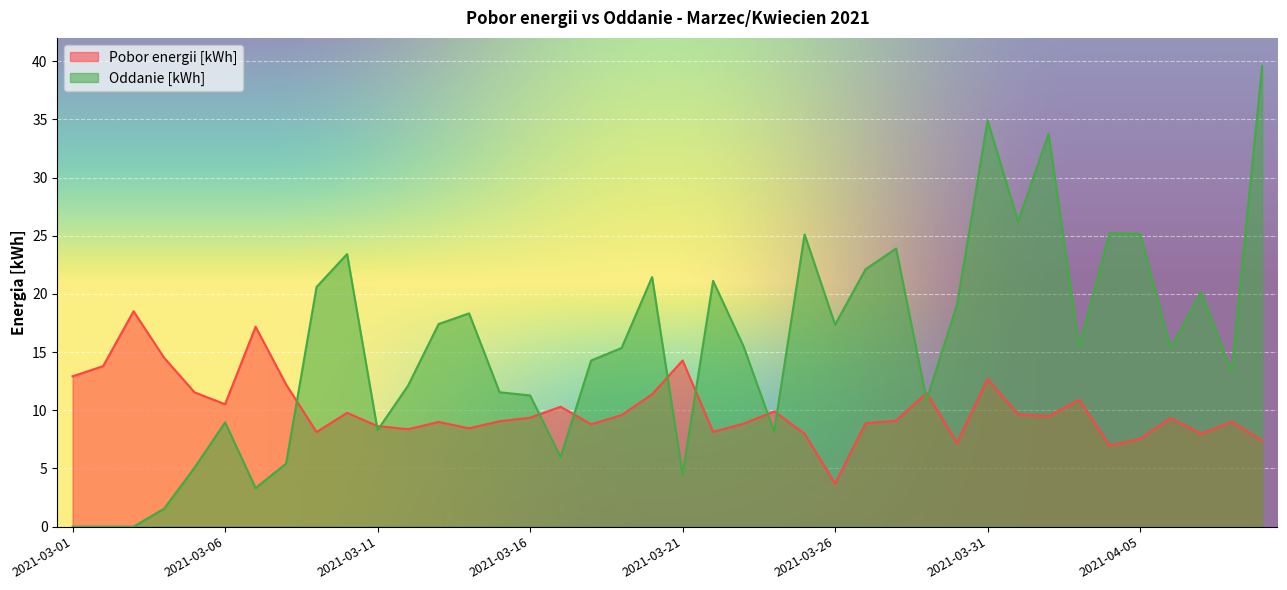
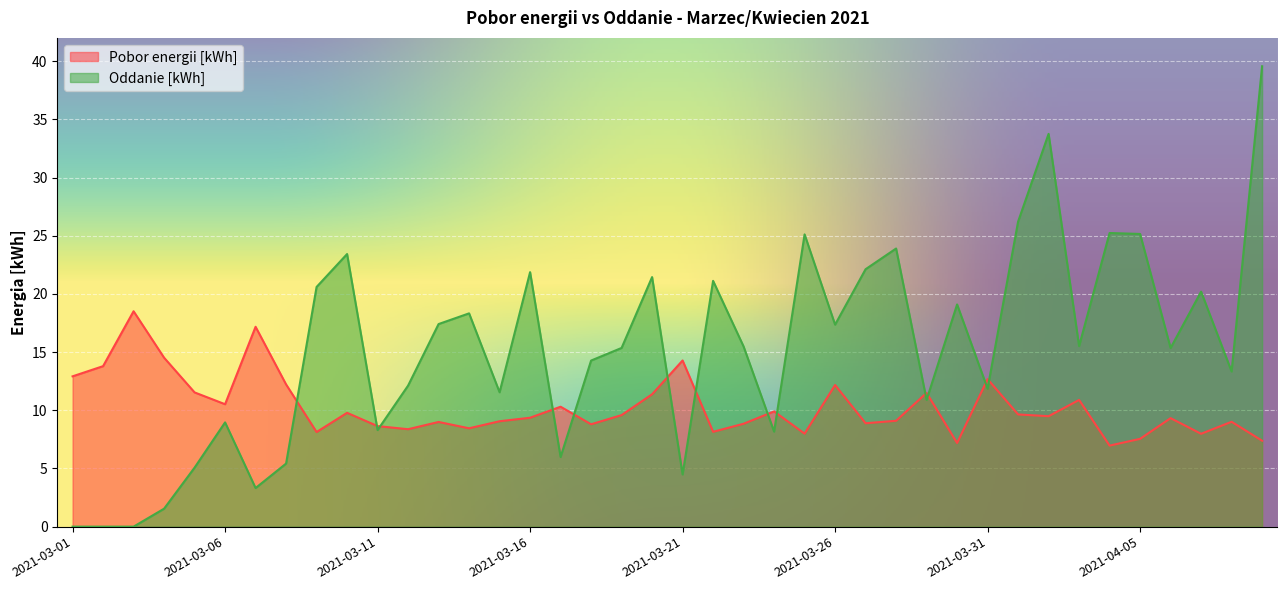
  {
    "Pobor energii [kWh]": {
      "2021-03-01": 12.9,
      "2021-03-06": 10.5,
      "2021-03-11": 8.6,
      "2021-03-16": 9.4,
      "2021-03-21": 14.3,
-     "2021-03-26": 3.7,
+     "2021-03-26": 12.2,
      "2021-03-31": 12.7,
      "2021-04-05": 7.5
    },
    "Oddanie [kWh]": {
      "2021-03-01": 0.0,
      "2021-03-06": 9.0,
      "2021-03-11": 8.3,
-     "2021-03-16": 11.3,
+     "2021-03-16": 21.9,
      "2021-03-21": 4.5,
      "2021-03-26": 17.4,
-     "2021-03-31": 34.9,
+     "2021-03-31": 11.9,
      "2021-04-05": 25.2
    }
  }
